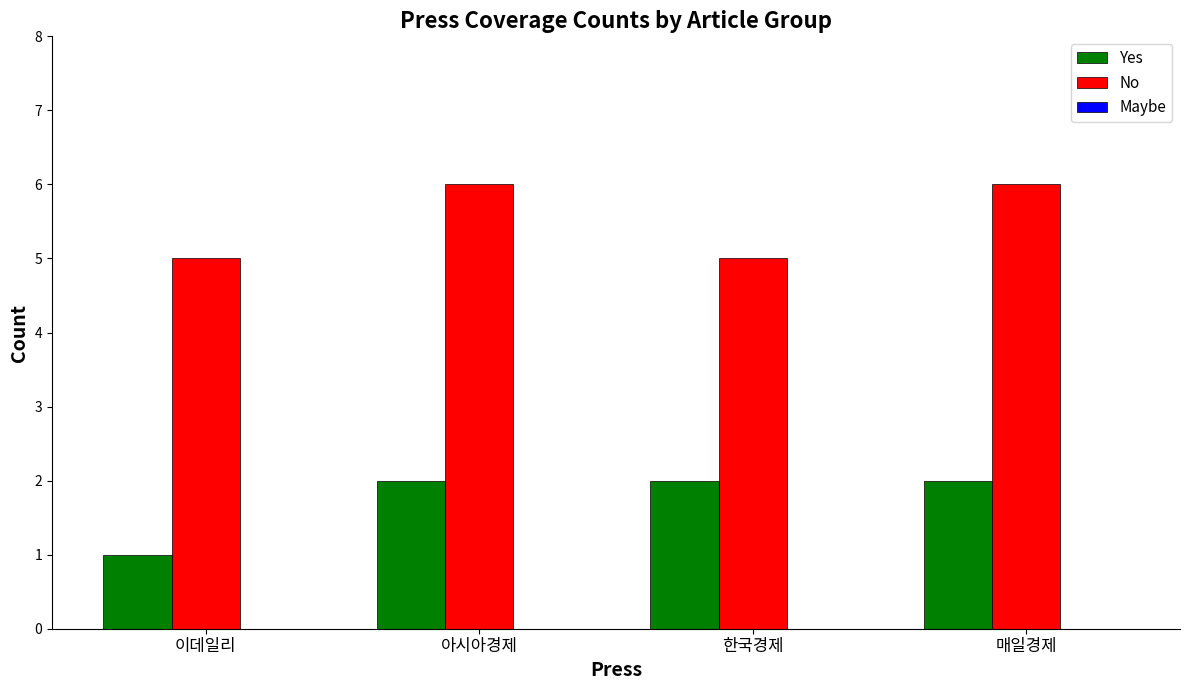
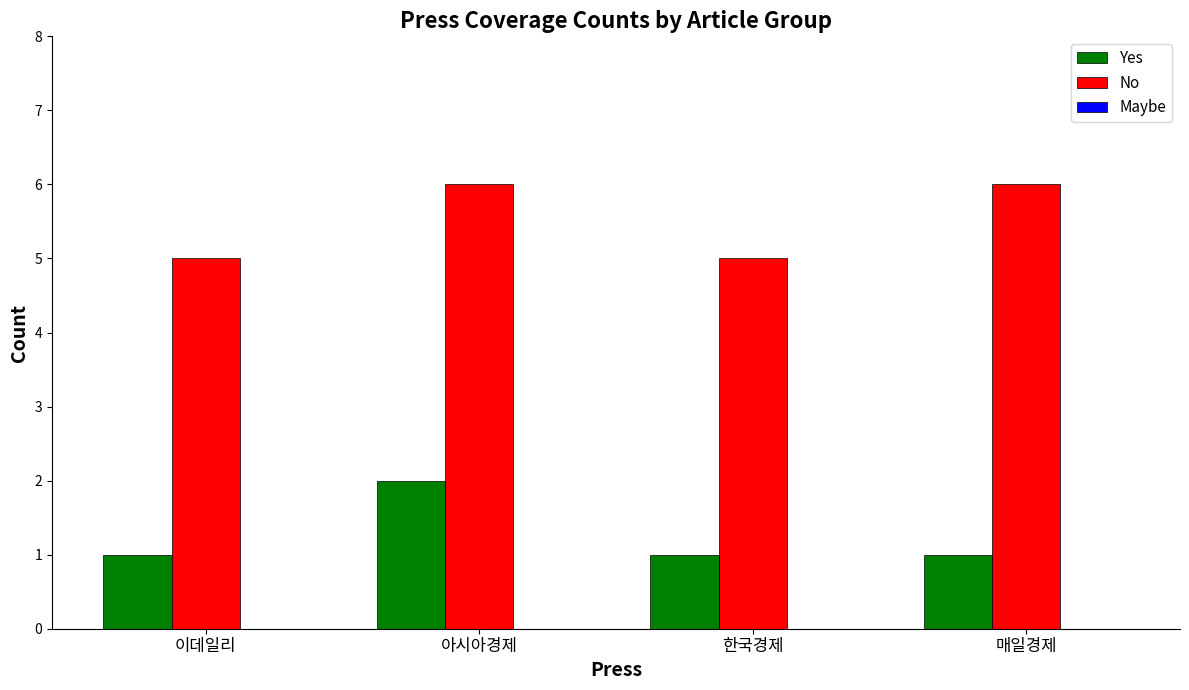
  {
    "Yes": {
      "이데일리": 1,
      "아시아경제": 2,
-     "한국경제": 2,
-     "매일경제": 2
+     "한국경제": 1,
+     "매일경제": 1
    },
    "No": {
      "이데일리": 5,
      "아시아경제": 6,
      "한국경제": 5,
      "매일경제": 6
    },
    "Maybe": {
      "이데일리": 0,
      "아시아경제": 0,
      "한국경제": 0,
      "매일경제": 0
    }
  }
